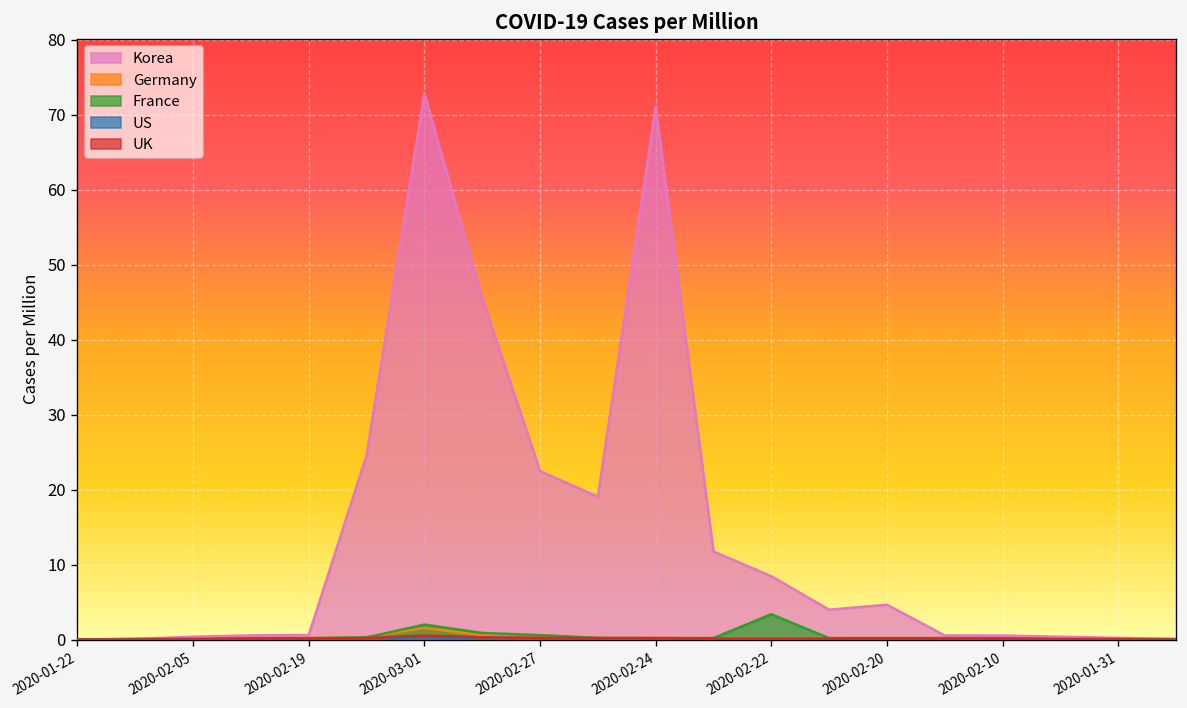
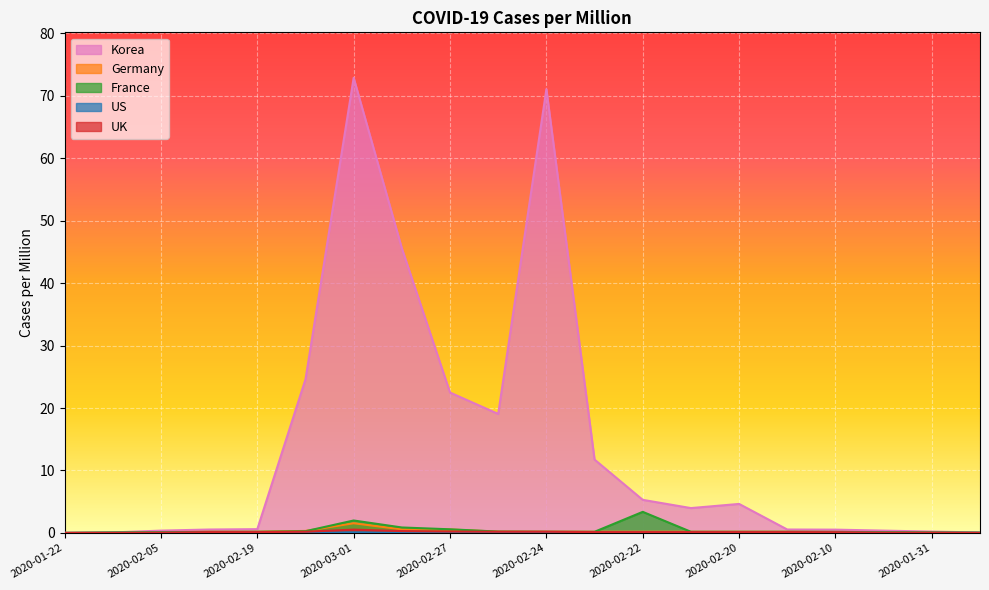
  {
    "Korea": {
      "2020-03-01": 73,
      "2020-02-27": 22,
      "2020-02-24": 71,
-     "2020-02-22": 8,
+     "2020-02-22": 5,
      "2020-02-20": 5
    },
    "Germany": {
      "2020-03-01": 2
    },
    "France": {
      "2020-03-01": 2,
      "2020-02-22": 3
    },
    "US": {
      "2020-03-01": 0
    },
    "UK": {
      "2020-03-01": 1
    }
  }
